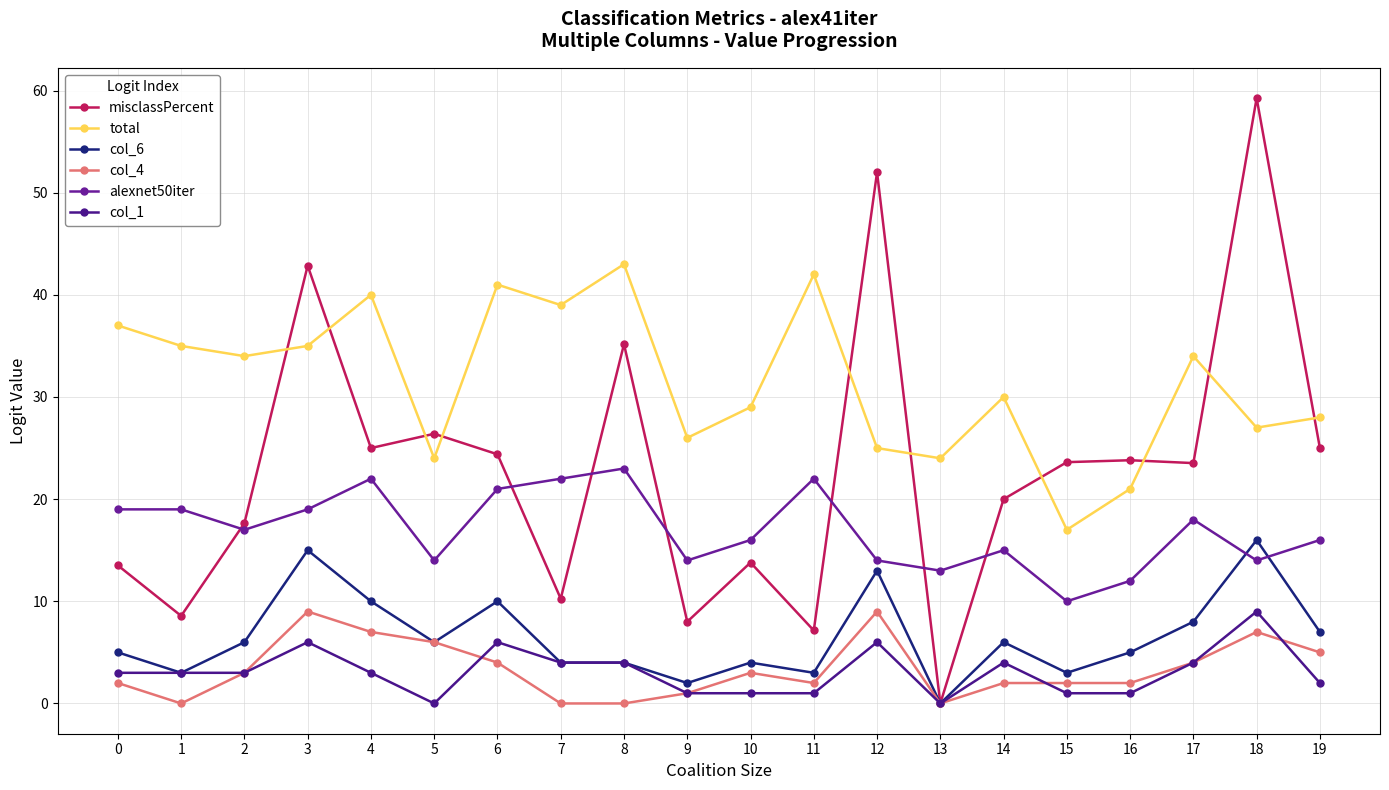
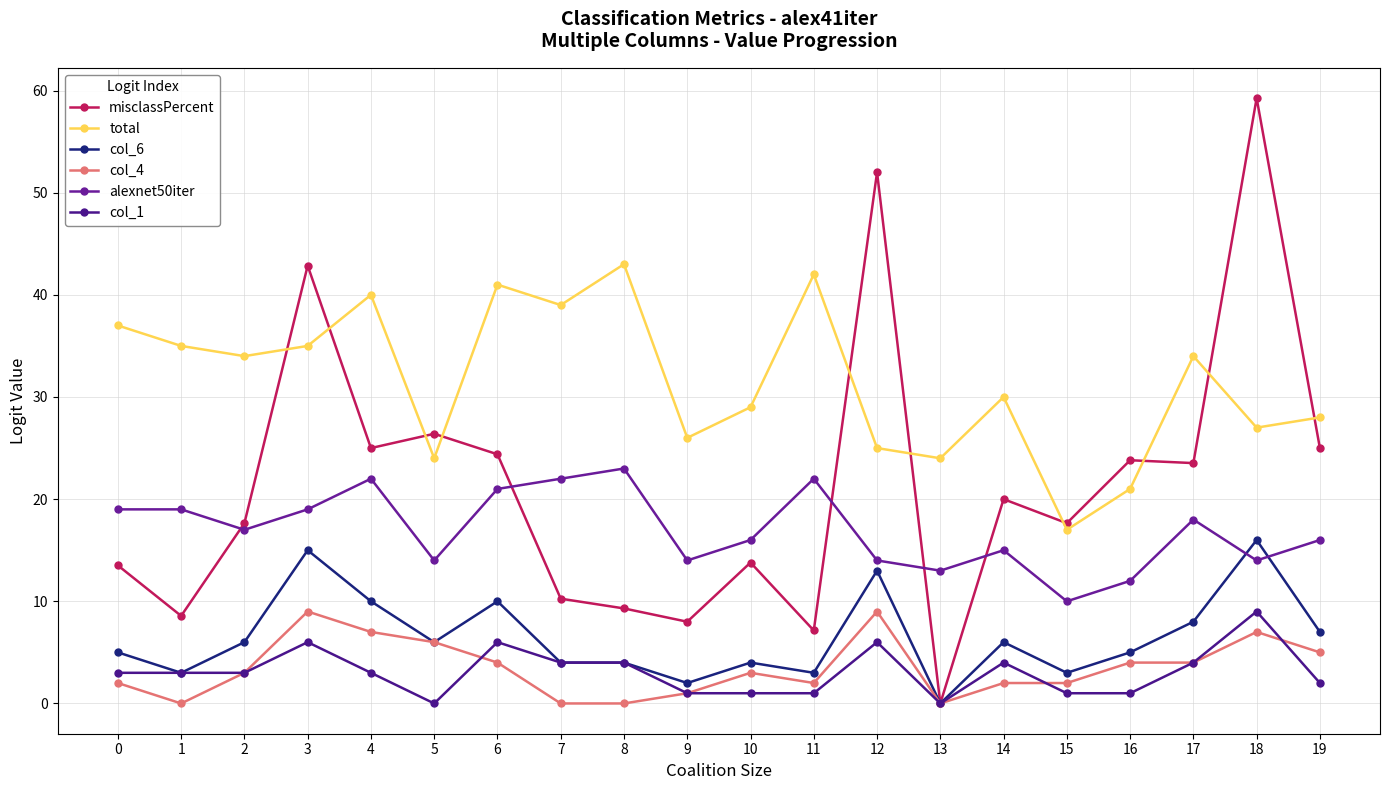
  {
    "misclassPercent": {
      "0": 13.5,
      "1": 8.6,
      "2": 17.6,
      "3": 42.9,
      "4": 25.0,
      "5": 26.4,
      "6": 24.4,
      "7": 10.3,
-     "8": 35.2,
+     "8": 9.3,
      "9": 8.0,
      "10": 13.8,
      "11": 7.1,
      "12": 52.0,
      "14": 20.0,
-     "15": 23.6,
+     "15": 17.6,
      "16": 23.8,
      "17": 23.5,
      "18": 59.3,
      "19": 25.0
    },
    "total": {
      "0": 37.0,
      "1": 35.0,
      "2": 34.0,
      "3": 35.0,
      "4": 40.0,
      "5": 24.0,
      "6": 41.0,
      "7": 39.0,
      "8": 43.0,
      "9": 26.0,
      "10": 29.0,
      "11": 42.0,
      "12": 25.0,
      "13": 24.0,
      "14": 30.0,
      "15": 17.0,
      "16": 21.0,
      "17": 34.0,
      "18": 27.0,
      "19": 28.0
    },
    "col_4": {
      "0": 2,
      "1": 0,
      "3": 9,
      "4": 7,
      "6": 4,
      "7": 0,
      "8": 0,
      "10": 3,
      "11": 2,
      "12": 9,
      "14": 2,
      "15": 2,
-     "16": 2,
+     "16": 4,
      "18": 7,
      "19": 5
    }
  }
